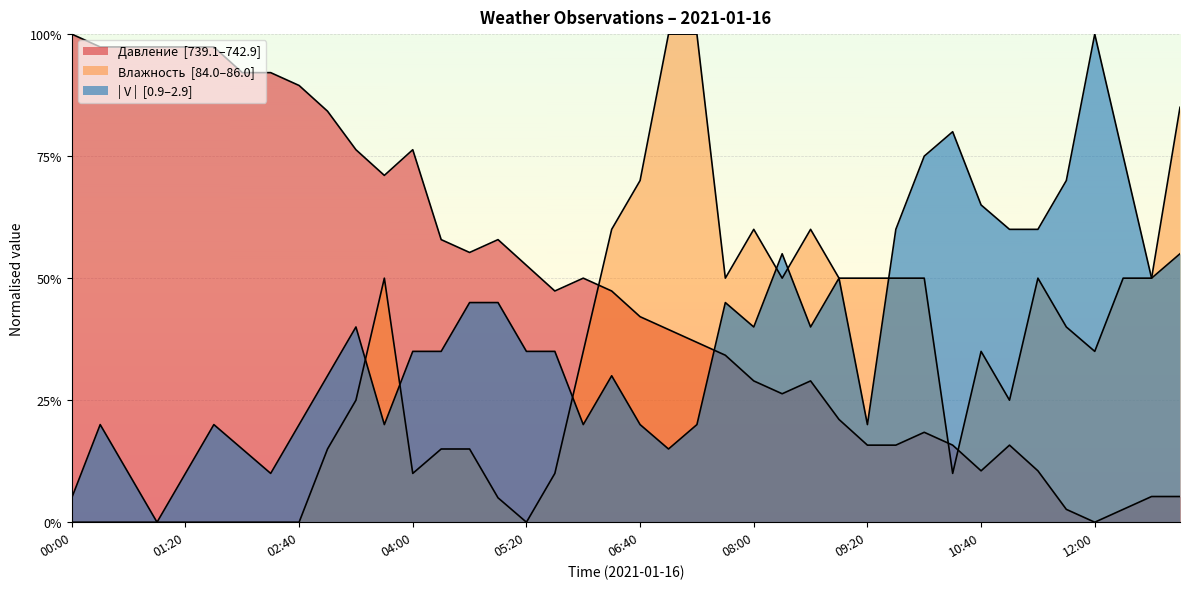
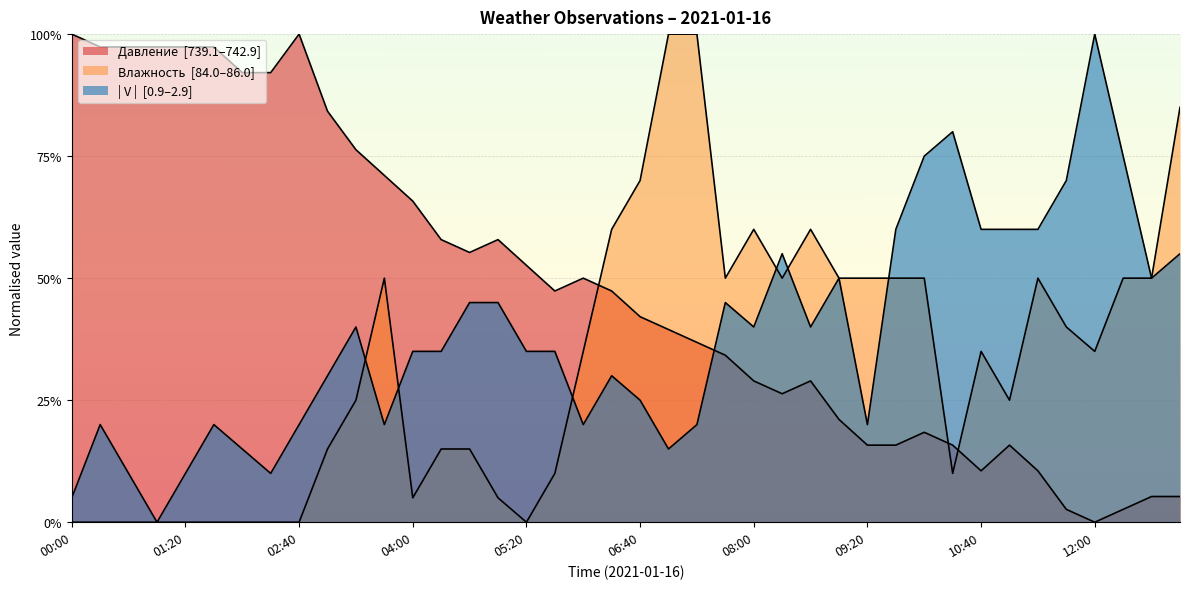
  {
    "Давление [739.1–742.9]": {
      "00:00": "100%",
-     "02:40": "89%",
-     "04:00": "76%",
+     "02:40": "100%",
+     "04:00": "66%",
      "05:20": "53%",
      "06:40": "42%",
      "08:00": "29%",
      "09:20": "16%",
      "10:40": "11%",
      "12:00": "0%"
    },
    "Влажность [84.0–86.0]": {
      "00:00": "0%",
      "01:20": "0%",
      "02:40": "0%",
-     "04:00": "10%",
+     "04:00": "5%",
      "05:20": "0%",
      "06:40": "70%",
      "08:00": "60%",
      "09:20": "50%",
      "10:40": "35%",
      "12:00": "35%"
    },
    "| V | [0.9–2.9]": {
      "00:00": "5%",
      "01:20": "10%",
      "02:40": "20%",
      "04:00": "35%",
      "05:20": "35%",
-     "06:40": "20%",
+     "06:40": "25%",
      "08:00": "40%",
      "09:20": "20%",
-     "10:40": "65%",
+     "10:40": "60%",
      "12:00": "100%"
    }
  }
